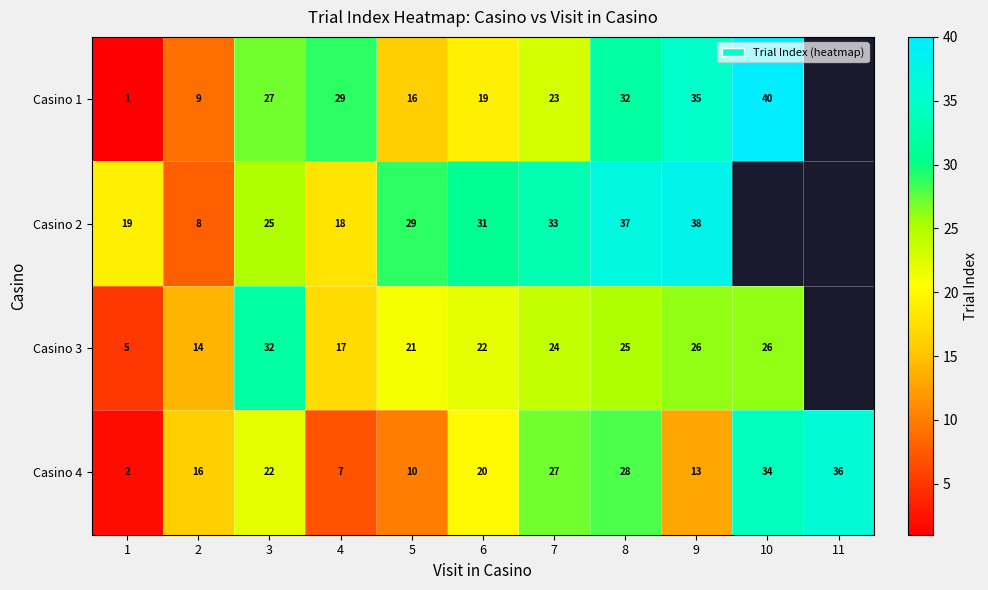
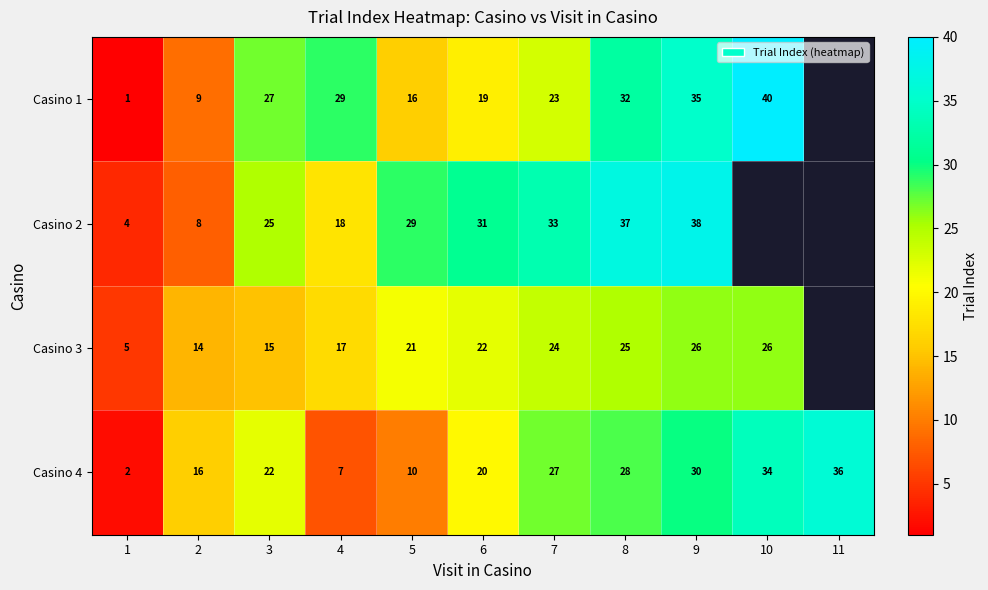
  {
    "Casino 1": {
      "1": 1,
      "2": 9,
      "3": 27,
      "4": 29,
      "5": 16,
      "6": 19,
      "7": 23,
      "8": 32,
      "9": 35,
      "10": 40
    },
    "Casino 2": {
-     "1": 19,
+     "1": 4,
      "2": 8,
      "3": 25,
      "4": 18,
      "5": 29,
      "6": 31,
      "7": 33,
      "8": 37,
      "9": 38
    },
    "Casino 3": {
      "1": 5,
      "2": 14,
-     "3": 32,
+     "3": 15,
      "4": 17,
      "5": 21,
      "6": 22,
      "7": 24,
      "8": 25,
      "9": 26,
      "10": 26
    },
    "Casino 4": {
      "1": 2,
      "2": 16,
      "3": 22,
      "4": 7,
      "5": 10,
      "6": 20,
      "7": 27,
      "8": 28,
-     "9": 13,
+     "9": 30,
      "10": 34,
      "11": 36
    }
  }
